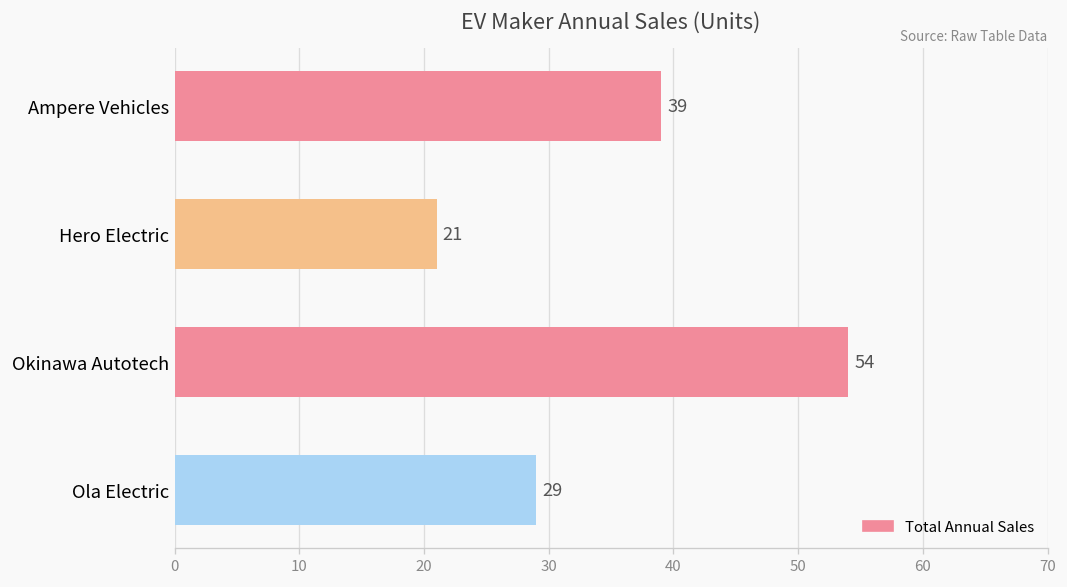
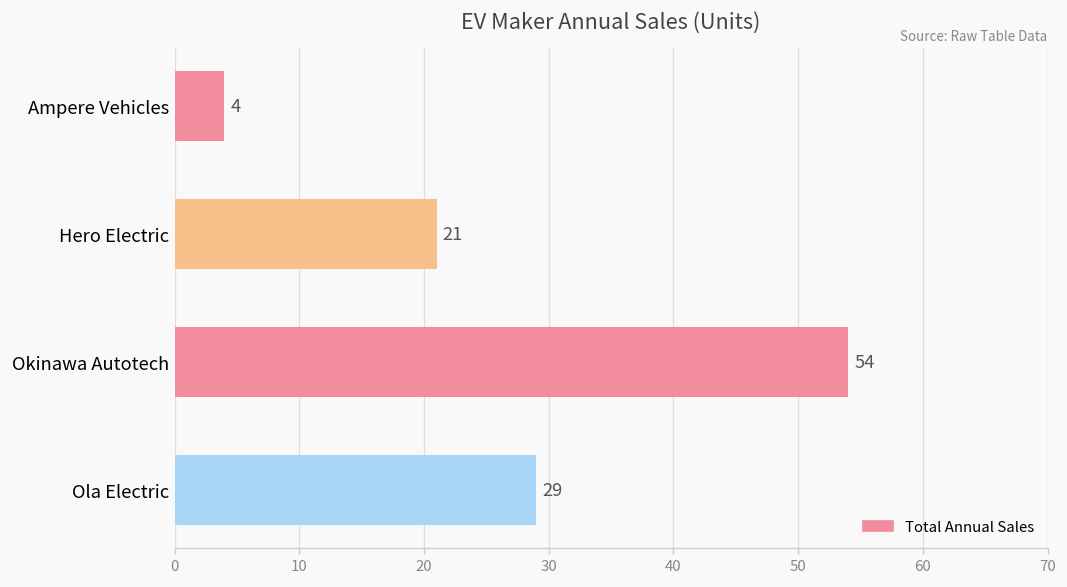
  {
-   "Ampere Vehicles": 39,
+   "Ampere Vehicles": 4,
    "Hero Electric": 21,
    "Okinawa Autotech": 54,
    "Ola Electric": 29
  }
